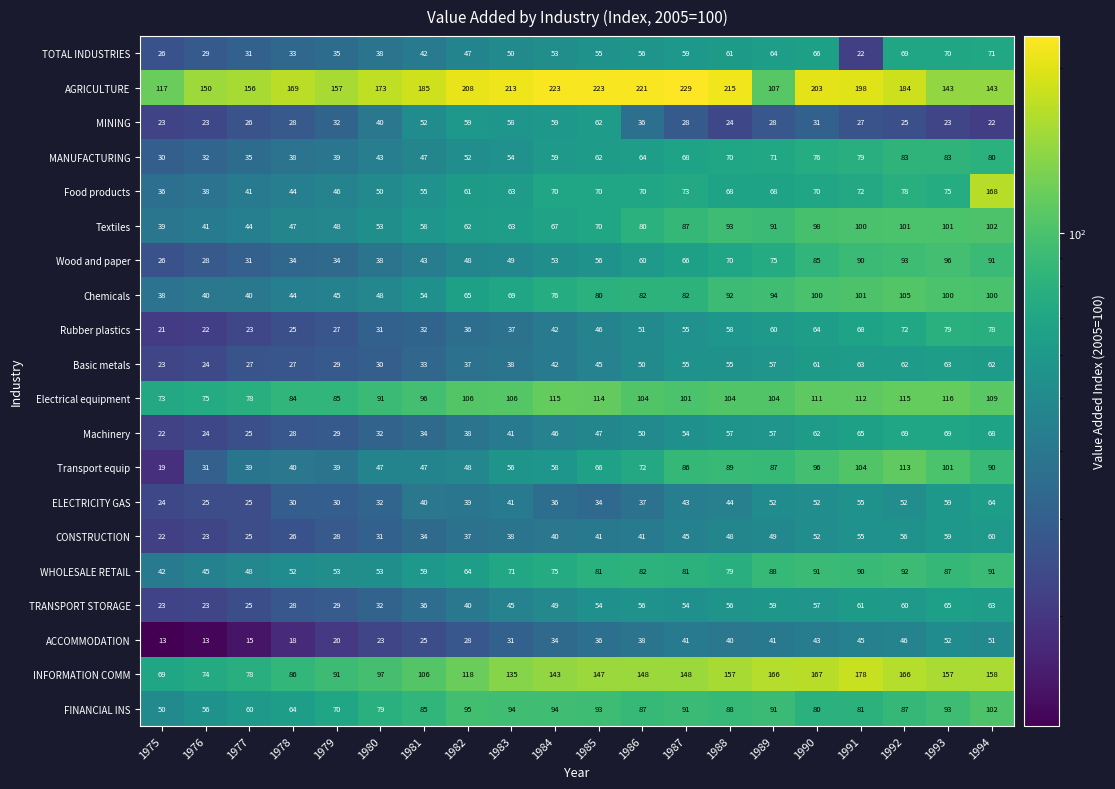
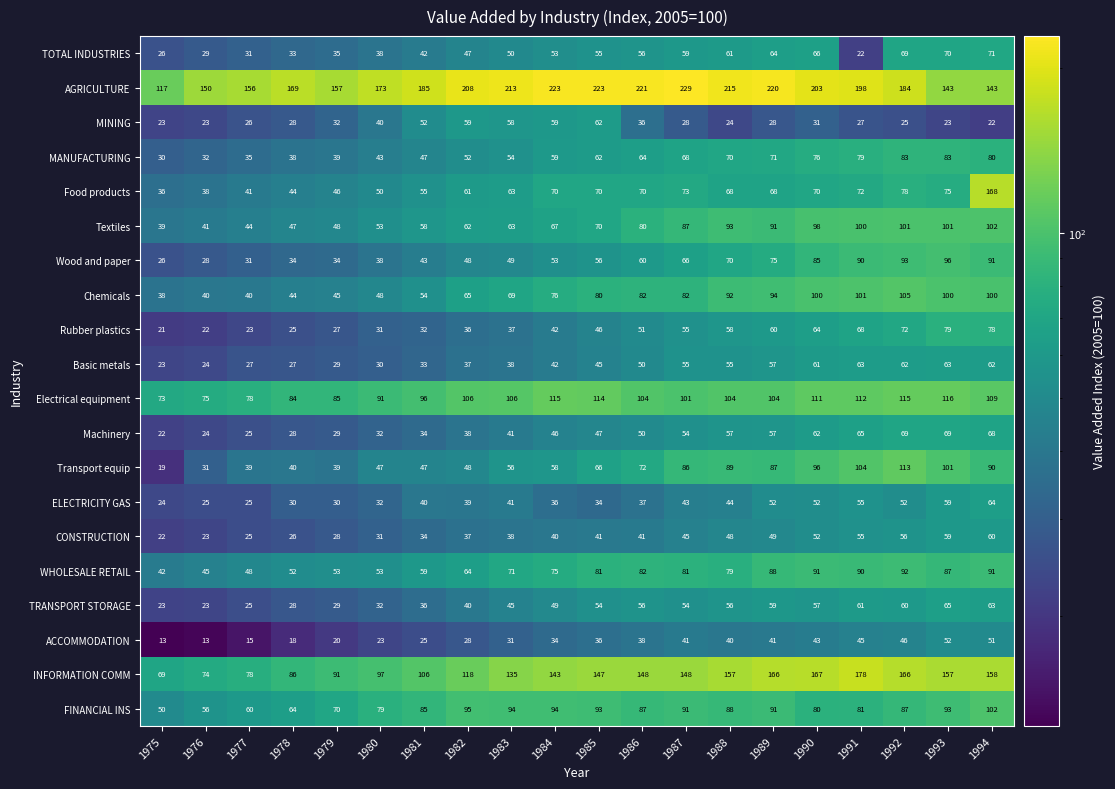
  {
    "AGRICULTURE": {
      "1975": 117,
      "1976": 150,
      "1977": 156,
      "1978": 169,
      "1979": 157,
      "1980": 173,
      "1981": 185,
      "1982": 208,
      "1983": 213,
      "1984": 223,
      "1985": 223,
      "1986": 221,
      "1987": 229,
      "1988": 215,
-     "1989": 107,
+     "1989": 220,
      "1990": 203,
      "1991": 198,
      "1992": 184,
      "1993": 143,
      "1994": 143
    }
  }
